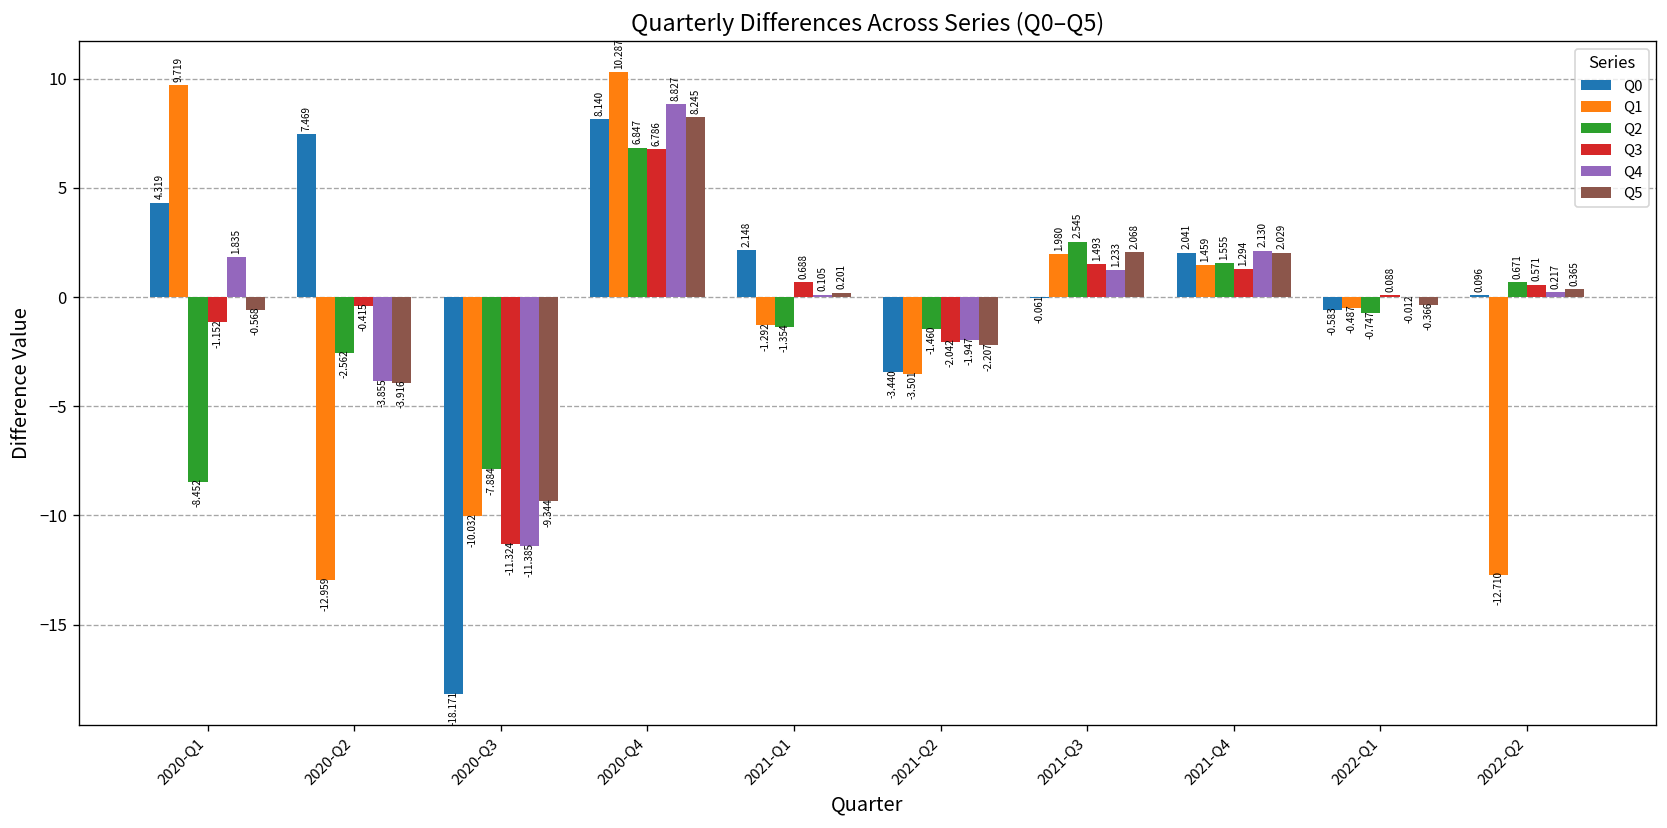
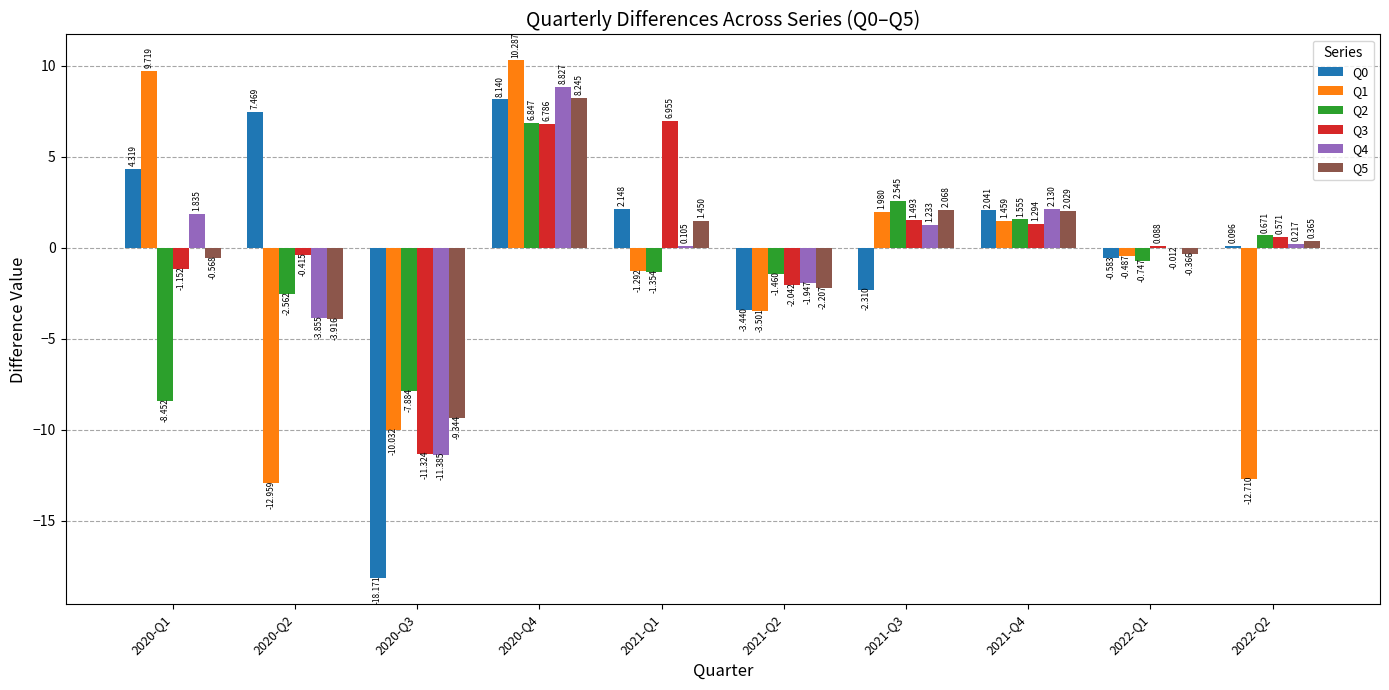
  {
    "Q0": {
      "2020-Q1": 4.319,
      "2020-Q2": 7.469,
      "2020-Q3": -18.171,
      "2020-Q4": 8.140,
      "2021-Q1": 2.148,
      "2021-Q2": -3.440,
-     "2021-Q3": -0.061,
+     "2021-Q3": -2.310,
      "2021-Q4": 2.041,
      "2022-Q1": -0.583,
      "2022-Q2": 0.096
    },
    "Q1": {
      "2020-Q1": 9.719,
      "2020-Q2": -12.959,
      "2020-Q3": -10.032,
      "2020-Q4": 10.287,
      "2021-Q1": -1.292,
      "2021-Q2": -3.501,
      "2021-Q3": 1.980,
      "2021-Q4": 1.459,
      "2022-Q1": -0.487,
      "2022-Q2": -12.710
    },
    "Q2": {
      "2020-Q1": -8.452,
      "2020-Q2": -2.562,
      "2020-Q3": -7.884,
      "2020-Q4": 6.847,
      "2021-Q1": -1.354,
      "2021-Q2": -1.460,
      "2021-Q3": 2.545,
      "2021-Q4": 1.555,
      "2022-Q1": -0.747,
      "2022-Q2": 0.671
    },
    "Q3": {
      "2020-Q1": -1.152,
      "2020-Q2": -0.415,
      "2020-Q3": -11.324,
      "2020-Q4": 6.786,
-     "2021-Q1": 0.688,
+     "2021-Q1": 6.955,
      "2021-Q2": -2.042,
      "2021-Q3": 1.493,
      "2021-Q4": 1.294,
      "2022-Q1": 0.088,
      "2022-Q2": 0.571
    },
    "Q4": {
      "2020-Q1": 1.835,
      "2020-Q2": -3.855,
      "2020-Q3": -11.385,
      "2020-Q4": 8.827,
      "2021-Q1": 0.105,
      "2021-Q2": -1.947,
      "2021-Q3": 1.233,
      "2021-Q4": 2.130,
      "2022-Q1": -0.012,
      "2022-Q2": 0.217
    },
    "Q5": {
      "2020-Q1": -0.568,
      "2020-Q2": -3.916,
      "2020-Q3": -9.344,
      "2020-Q4": 8.245,
-     "2021-Q1": 0.201,
+     "2021-Q1": 1.450,
      "2021-Q2": -2.207,
      "2021-Q3": 2.068,
      "2021-Q4": 2.029,
      "2022-Q1": -0.366,
      "2022-Q2": 0.365
    }
  }
